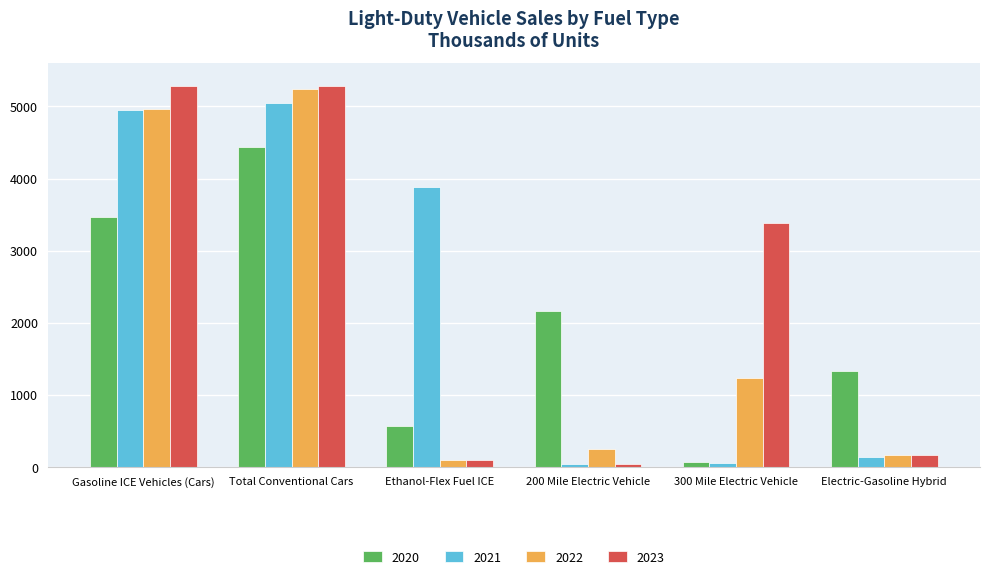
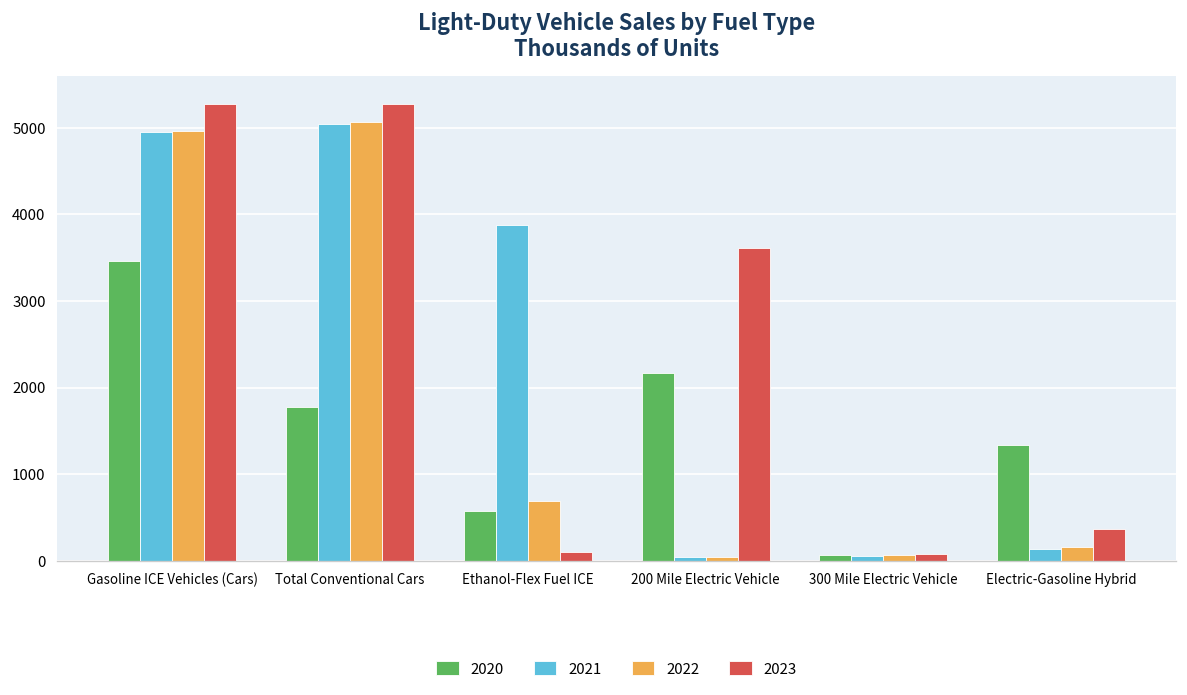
  {
    "2020": {
      "Gasoline ICE Vehicles (Cars)": 3500,
-     "Total Conventional Cars": 4400,
+     "Total Conventional Cars": 1800,
      "Ethanol-Flex Fuel ICE": 600,
      "200 Mile Electric Vehicle": 2200,
      "300 Mile Electric Vehicle": 100,
      "Electric-Gasoline Hybrid": 1300
    },
    "2021": {
      "Gasoline ICE Vehicles (Cars)": 5000,
      "Total Conventional Cars": 5000,
      "Ethanol-Flex Fuel ICE": 3900,
      "200 Mile Electric Vehicle": 0,
      "300 Mile Electric Vehicle": 100,
      "Electric-Gasoline Hybrid": 100
    },
    "2022": {
      "Gasoline ICE Vehicles (Cars)": 5000,
-     "Total Conventional Cars": 5200,
-     "Ethanol-Flex Fuel ICE": 100,
-     "200 Mile Electric Vehicle": 300,
-     "300 Mile Electric Vehicle": 1200,
+     "Total Conventional Cars": 5100,
+     "Ethanol-Flex Fuel ICE": 700,
+     "200 Mile Electric Vehicle": 0,
+     "300 Mile Electric Vehicle": 100,
      "Electric-Gasoline Hybrid": 200
    },
    "2023": {
      "Gasoline ICE Vehicles (Cars)": 5300,
      "Total Conventional Cars": 5300,
      "Ethanol-Flex Fuel ICE": 100,
-     "200 Mile Electric Vehicle": 0,
-     "300 Mile Electric Vehicle": 3400,
-     "Electric-Gasoline Hybrid": 200
+     "200 Mile Electric Vehicle": 3600,
+     "300 Mile Electric Vehicle": 100,
+     "Electric-Gasoline Hybrid": 400
    }
  }
